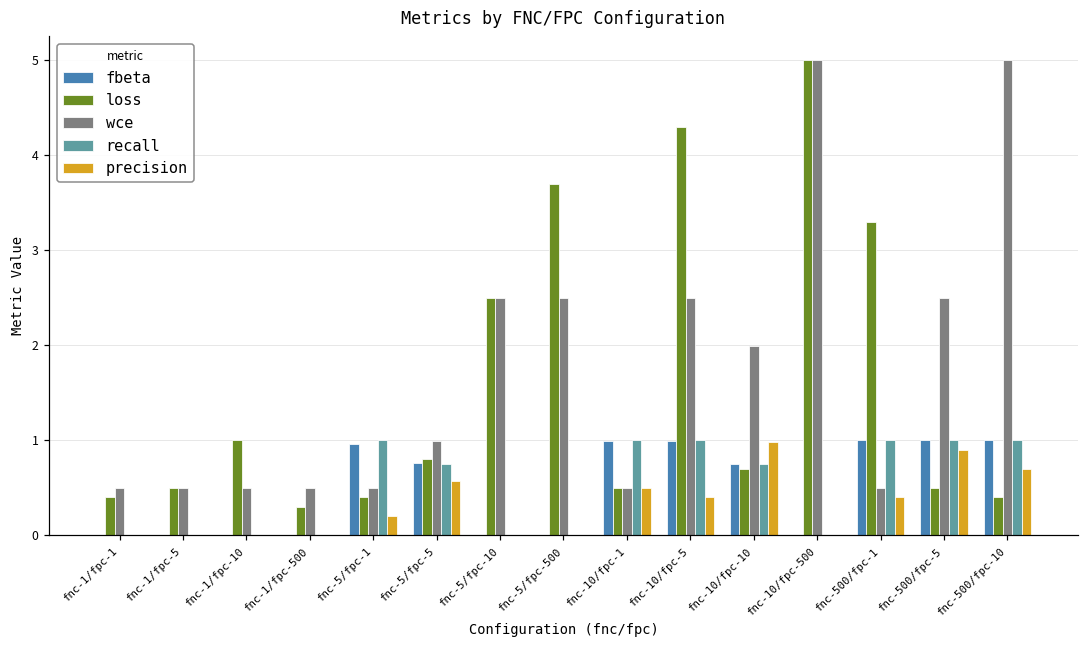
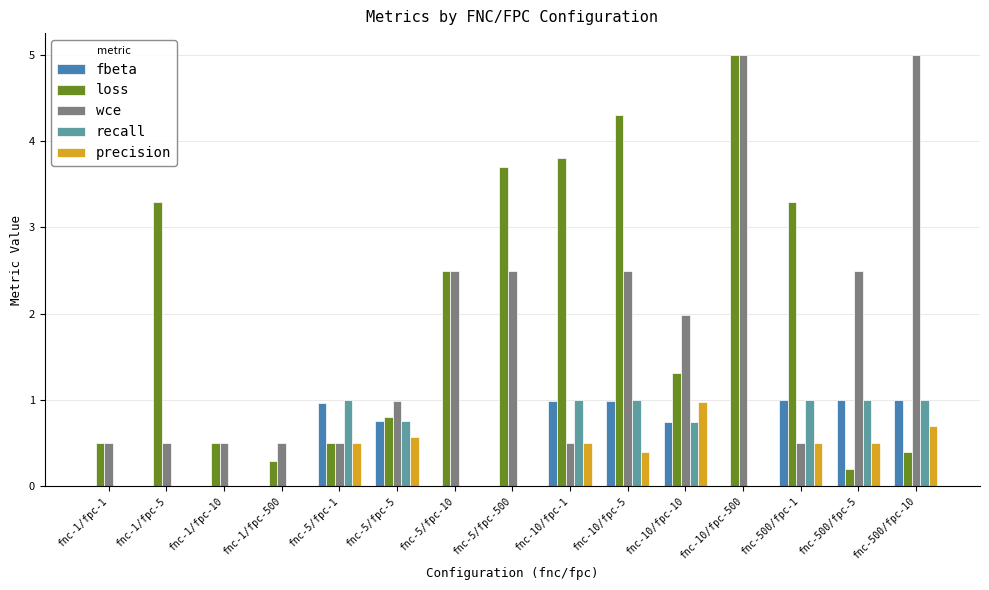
  {
    "loss": {
-     "fnc-1/fpc-1": 0.4,
-     "fnc-1/fpc-5": 0.5,
-     "fnc-1/fpc-10": 1.0,
+     "fnc-1/fpc-1": 0.5,
+     "fnc-1/fpc-5": 3.3,
+     "fnc-1/fpc-10": 0.5,
      "fnc-1/fpc-500": 0.3,
-     "fnc-5/fpc-1": 0.4,
+     "fnc-5/fpc-1": 0.5,
      "fnc-5/fpc-5": 0.8,
      "fnc-5/fpc-10": 2.5,
      "fnc-5/fpc-500": 3.7,
-     "fnc-10/fpc-1": 0.5,
+     "fnc-10/fpc-1": 3.8,
      "fnc-10/fpc-5": 4.3,
-     "fnc-10/fpc-10": 0.7,
+     "fnc-10/fpc-10": 1.3,
      "fnc-10/fpc-500": 5.0,
      "fnc-500/fpc-1": 3.3,
-     "fnc-500/fpc-5": 0.5,
+     "fnc-500/fpc-5": 0.2,
      "fnc-500/fpc-10": 0.4
    },
    "precision": {
      "fnc-1/fpc-1": 0.0,
      "fnc-1/fpc-5": 0.0,
      "fnc-1/fpc-10": 0.0,
      "fnc-1/fpc-500": 0.0,
-     "fnc-5/fpc-1": 0.2,
+     "fnc-5/fpc-1": 0.5,
      "fnc-5/fpc-5": 0.6,
      "fnc-5/fpc-10": 0.0,
      "fnc-5/fpc-500": 0.0,
      "fnc-10/fpc-1": 0.5,
      "fnc-10/fpc-5": 0.4,
      "fnc-10/fpc-10": 1.0,
      "fnc-10/fpc-500": 0.0,
-     "fnc-500/fpc-1": 0.4,
-     "fnc-500/fpc-5": 0.9,
+     "fnc-500/fpc-1": 0.5,
+     "fnc-500/fpc-5": 0.5,
      "fnc-500/fpc-10": 0.7
    }
  }
